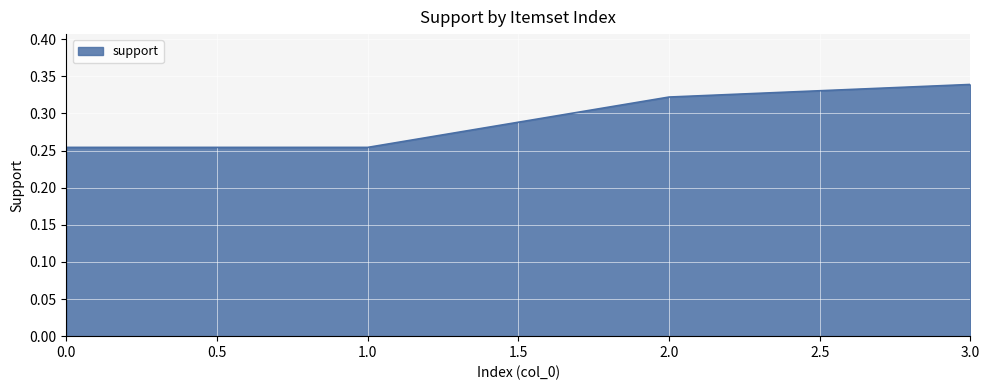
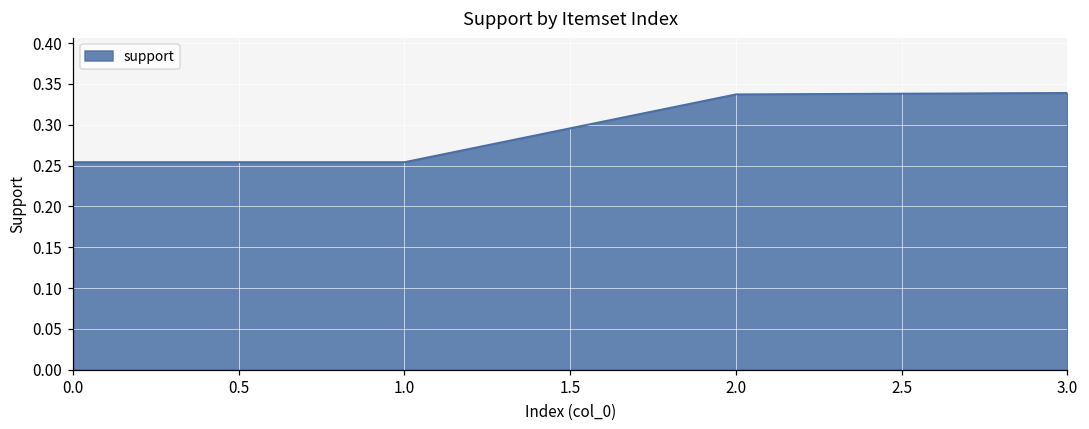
  {
    "0.0": 0.25,
    "1.0": 0.25,
-   "2.0": 0.32,
+   "2.0": 0.34,
    "3.0": 0.34
  }
